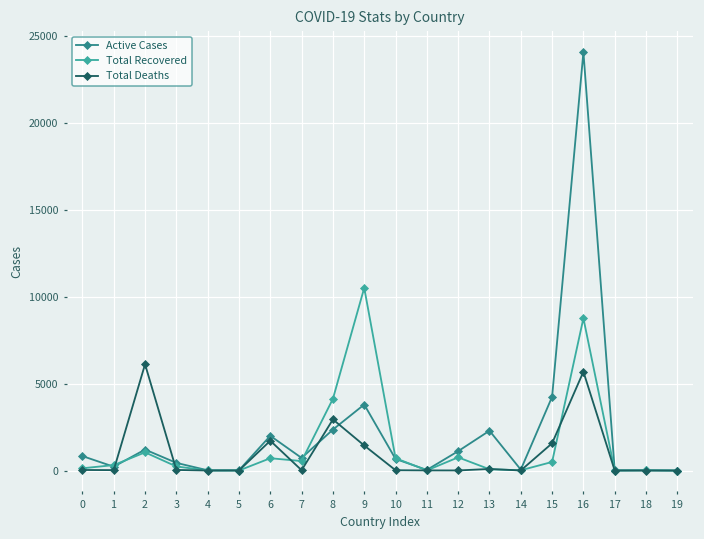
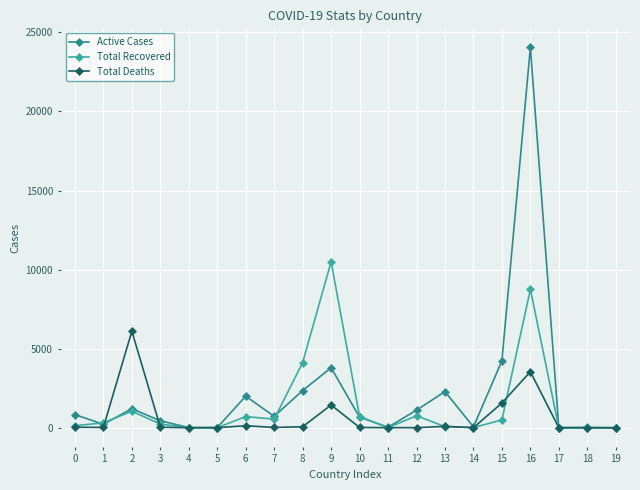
  {
    "Total Deaths": {
      "1": 0,
      "2": 6100,
      "3": 0,
-     "6": 1700,
+     "6": 100,
      "7": 0,
-     "8": 2900,
+     "8": 100,
      "9": 1400,
      "10": 0,
      "12": 0,
      "15": 1600,
-     "16": 5700
+     "16": 3500
    }
  }
